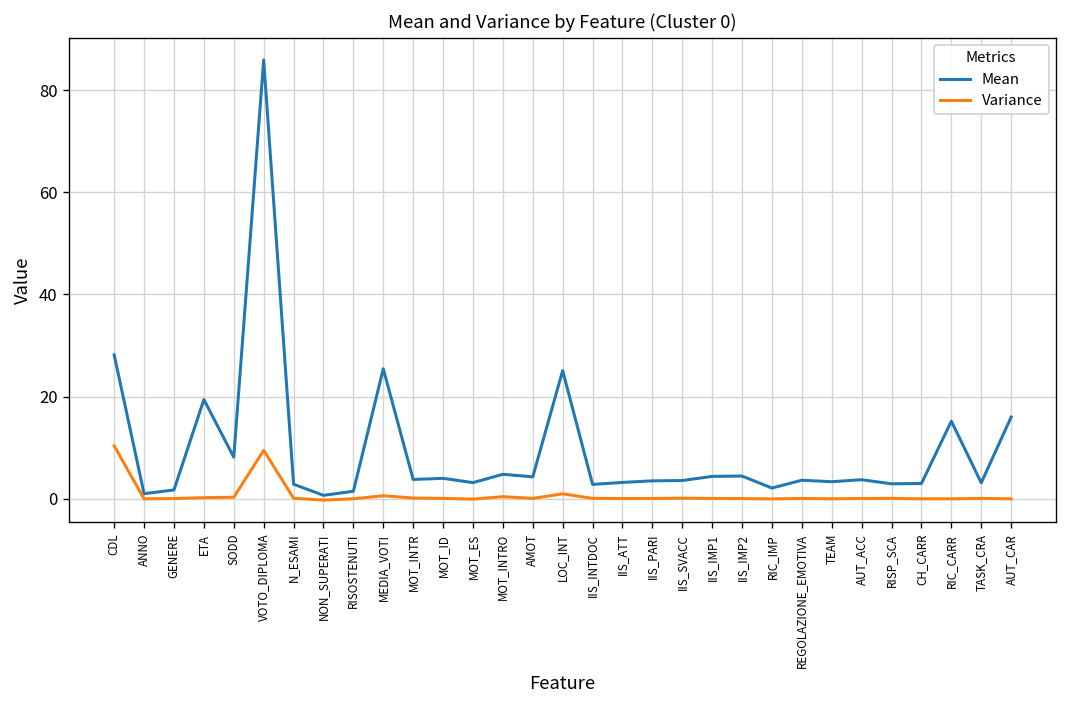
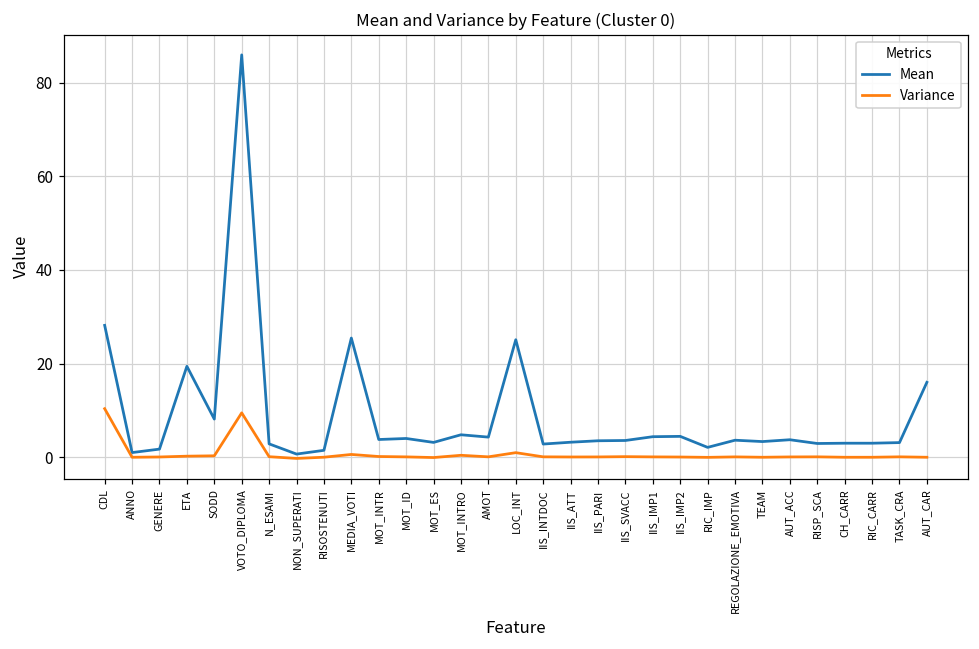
  {
    "Mean": {
      "CDL": 28,
      "ANNO": 1,
      "GENERE": 2,
      "ETA": 19,
      "SODD": 8,
      "VOTO_DIPLOMA": 86,
      "N_ESAMI": 3,
      "NON_SUPERATI": 1,
      "RISOSTENUTI": 1,
      "MEDIA_VOTI": 25,
      "MOT_INTR": 4,
      "MOT_ID": 4,
      "MOT_ES": 3,
      "MOT_INTRO": 5,
      "AMOT": 4,
      "LOC_INT": 25,
      "IIS_INTDOC": 3,
      "IIS_ATT": 3,
      "IIS_PARI": 4,
      "IIS_SVACC": 4,
      "IIS_IMP1": 4,
      "IIS_IMP2": 4,
      "RIC_IMP": 2,
      "REGOLAZIONE_EMOTIVA": 4,
      "TEAM": 3,
      "AUT_ACC": 4,
      "RISP_SCA": 3,
      "CH_CARR": 3,
-     "RIC_CARR": 15,
+     "RIC_CARR": 3,
      "TASK_CRA": 3,
      "AUT_CAR": 16
    },
    "Variance": {
      "CDL": 10,
      "ANNO": 0,
      "GENERE": 0,
      "ETA": 0,
      "SODD": 0,
      "VOTO_DIPLOMA": 9,
      "N_ESAMI": 0,
      "NON_SUPERATI": 0,
      "RISOSTENUTI": 0,
      "MEDIA_VOTI": 1,
      "MOT_INTR": 0,
      "MOT_ID": 0,
      "MOT_ES": 0,
      "MOT_INTRO": 0,
      "AMOT": 0,
      "LOC_INT": 1,
      "IIS_INTDOC": 0,
      "IIS_ATT": 0,
      "IIS_PARI": 0,
      "IIS_SVACC": 0,
      "IIS_IMP1": 0,
      "IIS_IMP2": 0,
      "RIC_IMP": 0,
      "REGOLAZIONE_EMOTIVA": 0,
      "TEAM": 0,
      "AUT_ACC": 0,
      "RISP_SCA": 0,
      "CH_CARR": 0,
      "RIC_CARR": 0,
      "TASK_CRA": 0,
      "AUT_CAR": 0
    }
  }
